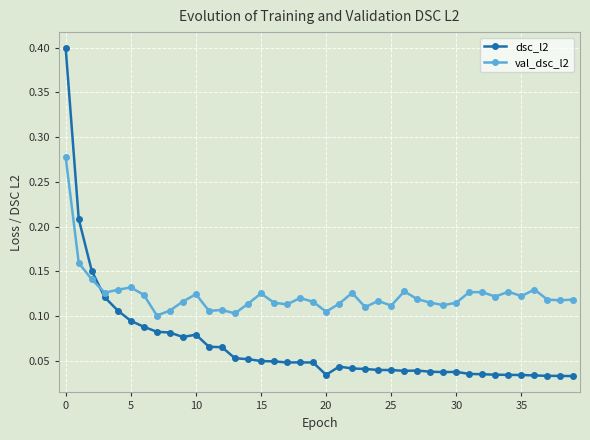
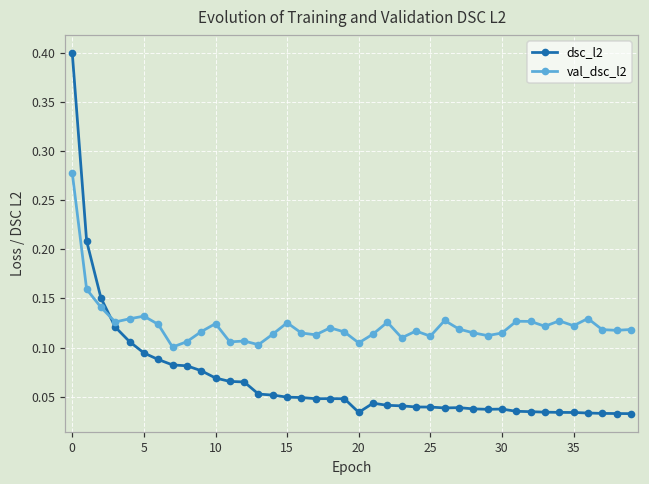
  {
    "dsc_l2": {
      "0": 0.40,
      "5": 0.09,
-     "10": 0.08,
+     "10": 0.07,
      "15": 0.05,
      "20": 0.03,
      "25": 0.04,
      "30": 0.04,
      "35": 0.03
    },
    "val_dsc_l2": {
      "0": 0.28,
      "5": 0.13,
      "10": 0.12,
      "15": 0.13,
      "20": 0.10,
      "25": 0.11,
      "30": 0.11,
      "35": 0.12
    }
  }
